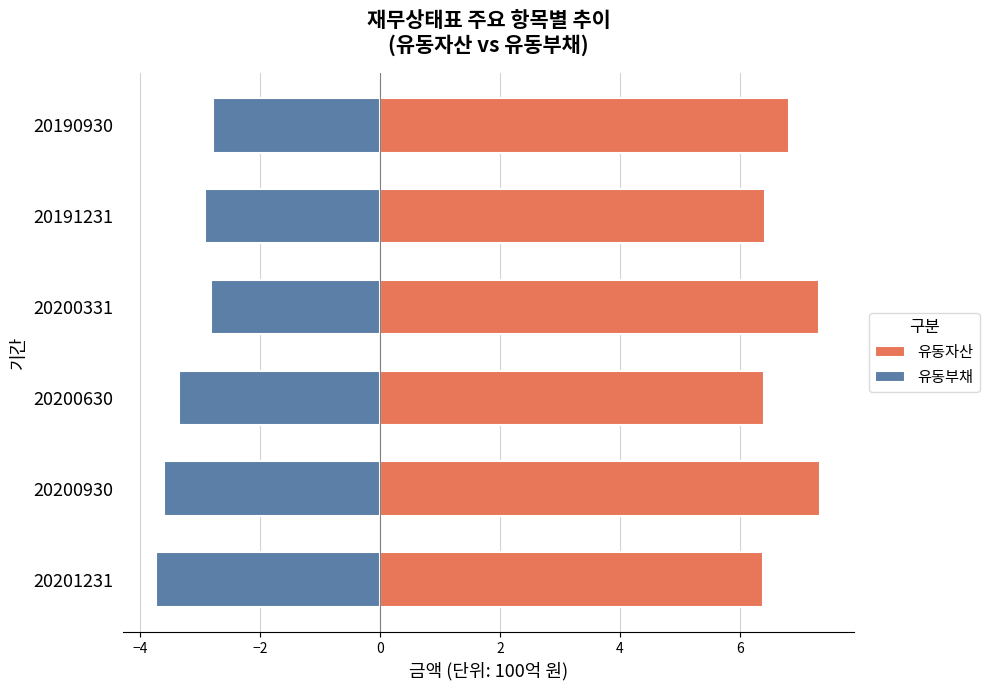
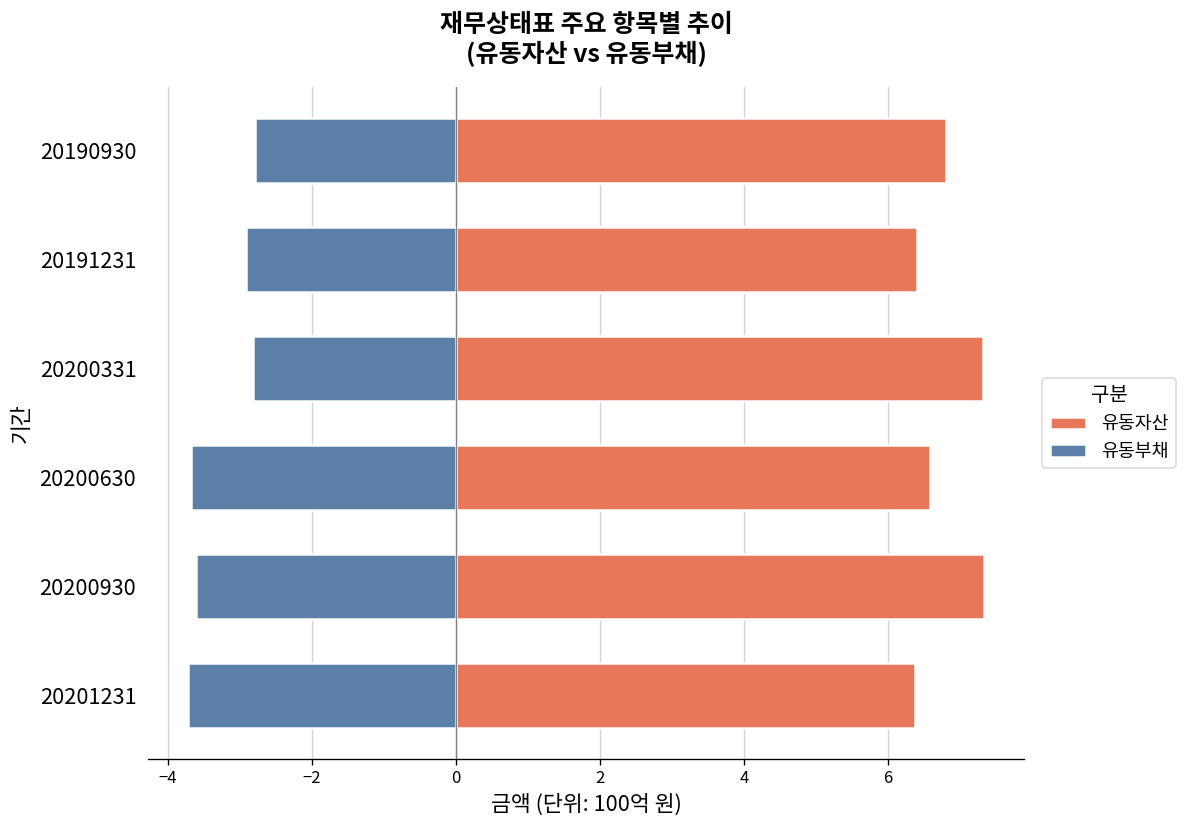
  {
    "유동자산": {
      "20190930": 6.8,
      "20191231": 6.4,
      "20200331": 7.3,
-     "20200630": 6.4,
+     "20200630": 6.6,
      "20200930": 7.3,
      "20201231": 6.4
    },
    "유동부채": {
      "20190930": -2.8,
      "20191231": -2.9,
      "20200331": -2.8,
-     "20200630": -3.3,
+     "20200630": -3.7,
      "20200930": -3.6,
      "20201231": -3.7
    }
  }
